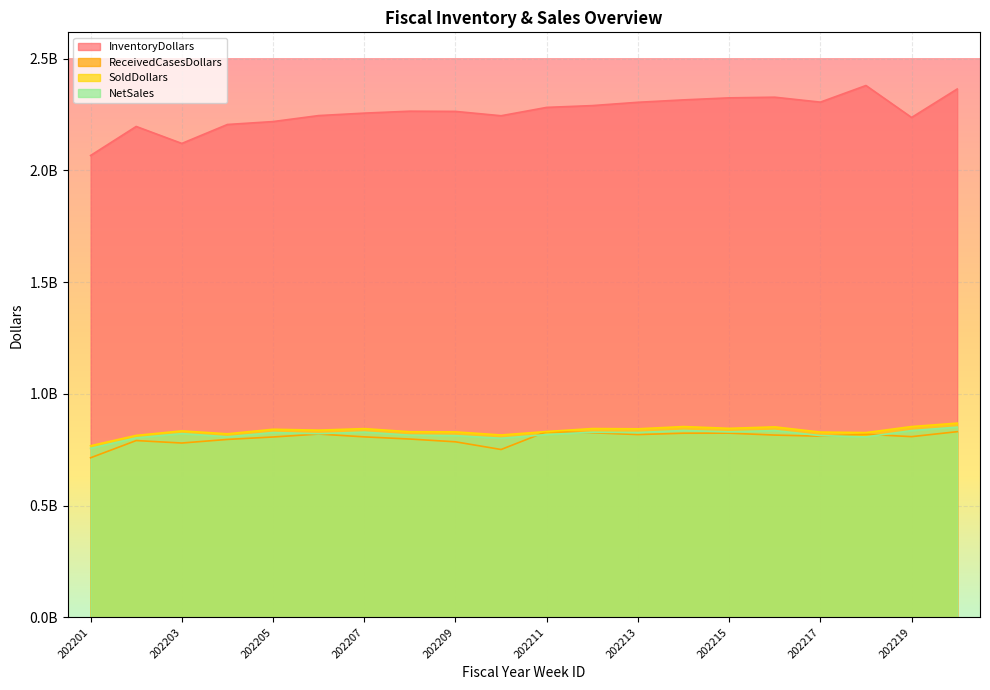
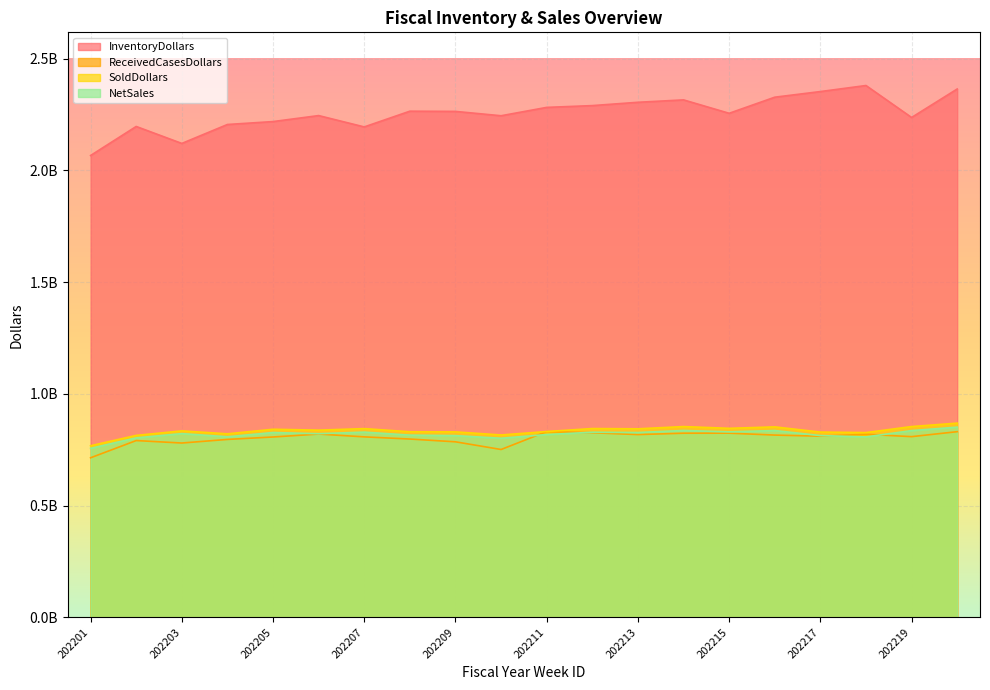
  {
    "InventoryDollars": {
      "202201": 2070000000,
      "202203": 2120000000,
      "202205": 2220000000,
-     "202207": 2260000000,
+     "202207": 2190000000,
      "202209": 2260000000,
      "202211": 2280000000,
      "202213": 2300000000,
-     "202215": 2320000000,
-     "202217": 2300000000,
+     "202215": 2260000000,
+     "202217": 2350000000,
      "202219": 2240000000
    },
    "NetSales": {
      "202201": 760000000,
      "202203": 820000000,
      "202205": 830000000,
      "202207": 830000000,
      "202209": 810000000,
      "202211": 820000000,
      "202219": 840000000
    }
  }
